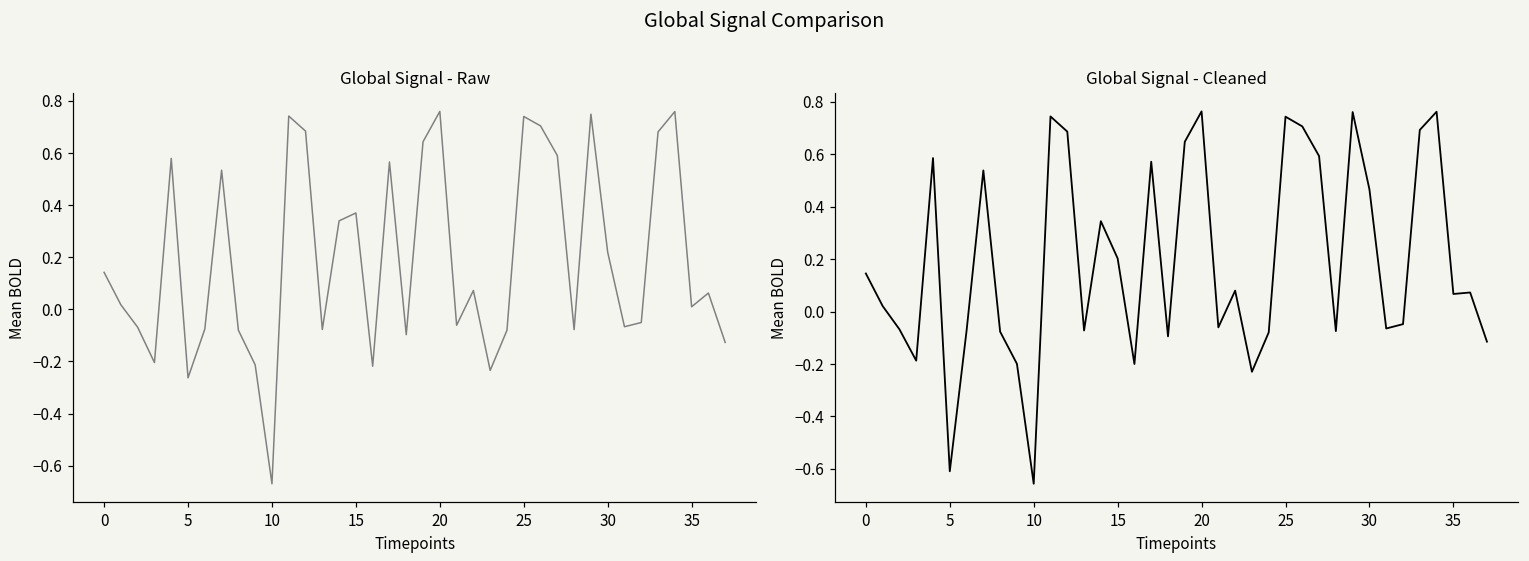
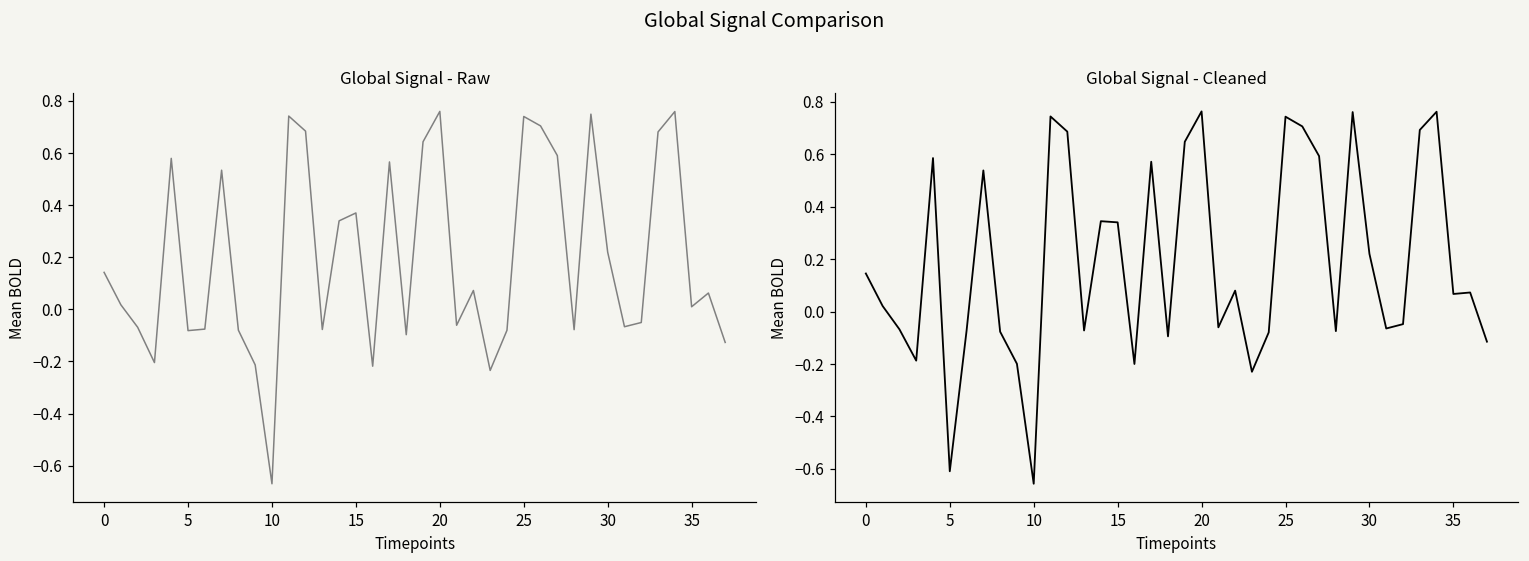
  {
    "Global Signal - Raw": {
      "0": 0.14,
-     "5": -0.26,
+     "5": -0.08,
      "10": -0.67,
      "15": 0.37,
      "20": 0.76,
      "25": 0.74,
      "30": 0.22,
      "35": 0.01
    },
    "Global Signal - Cleaned": {
      "0": 0.14,
      "5": -0.61,
      "10": -0.66,
-     "15": 0.20,
+     "15": 0.34,
      "20": 0.76,
      "25": 0.74,
-     "30": 0.47,
+     "30": 0.22,
      "35": 0.07
    }
  }
